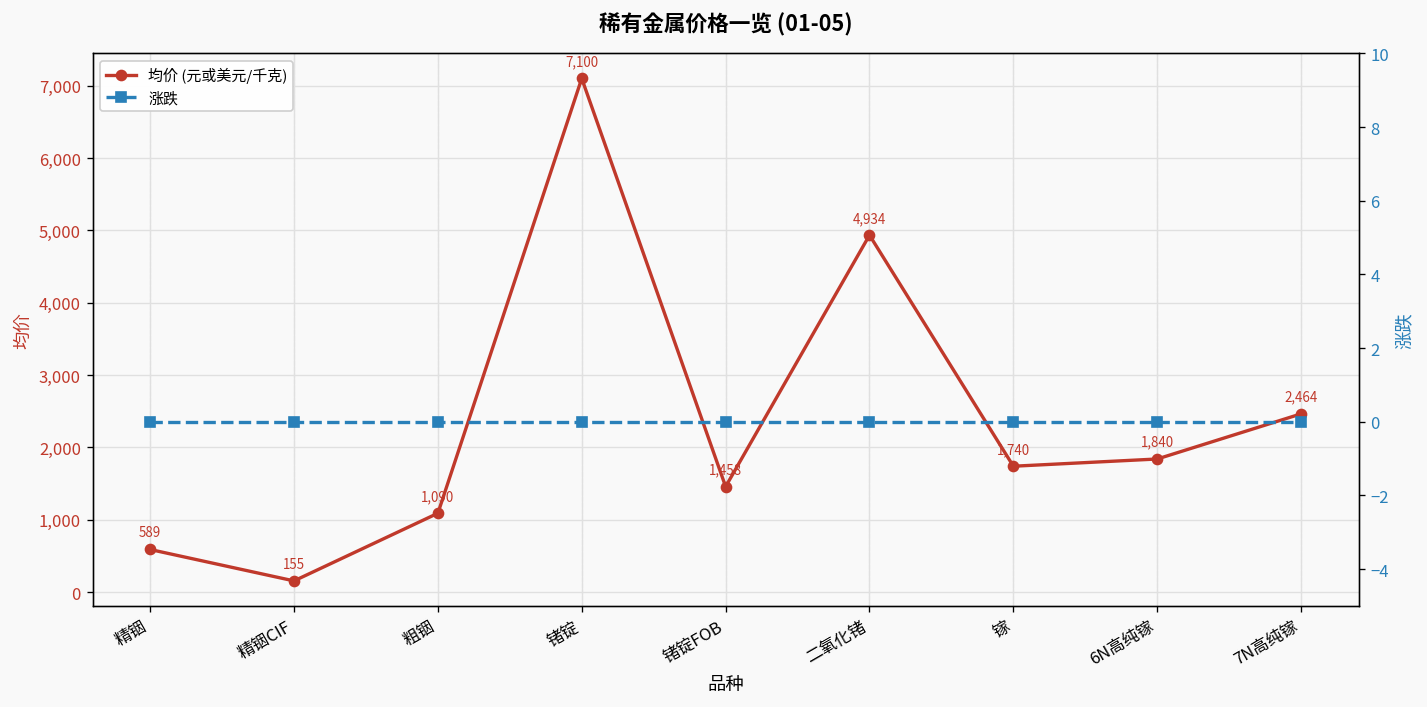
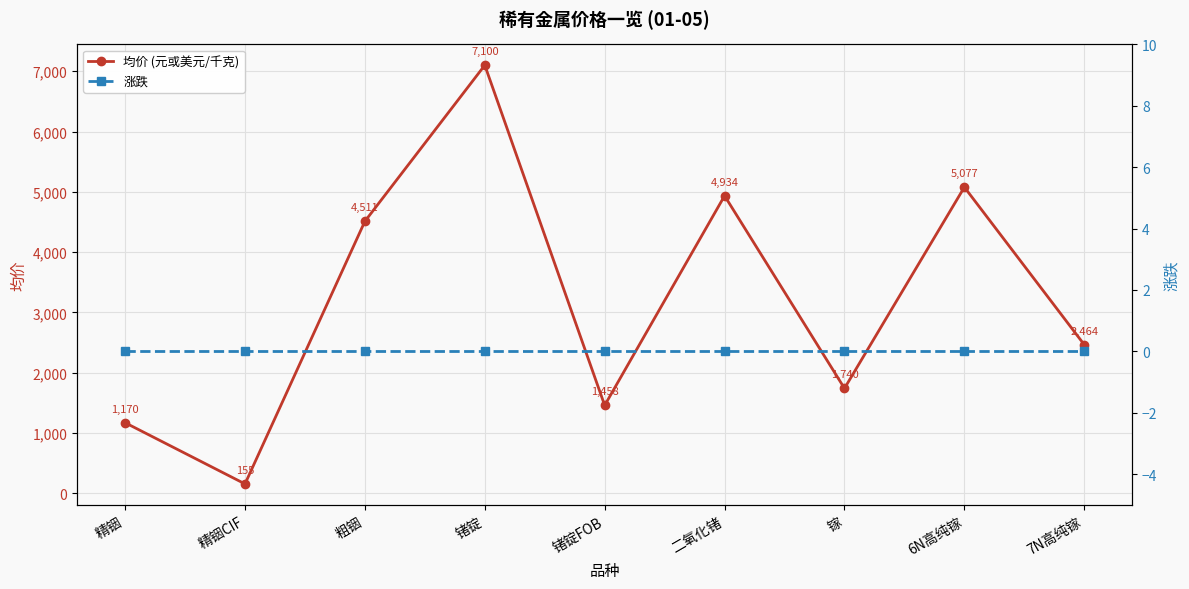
  {
    "均价 (元或美元/千克)": {
-     "精铟": "589",
+     "精铟": "1,170",
      "精铟CIF": "155",
-     "粗铟": "1,090",
+     "粗铟": "4,511",
      "锗锭": "7,100",
      "锗锭FOB": "1,458",
      "二氧化锗": "4,934",
      "镓": "1,740",
-     "6N高纯镓": "1,840",
+     "6N高纯镓": "5,077",
      "7N高纯镓": "2,464"
    }
  }
